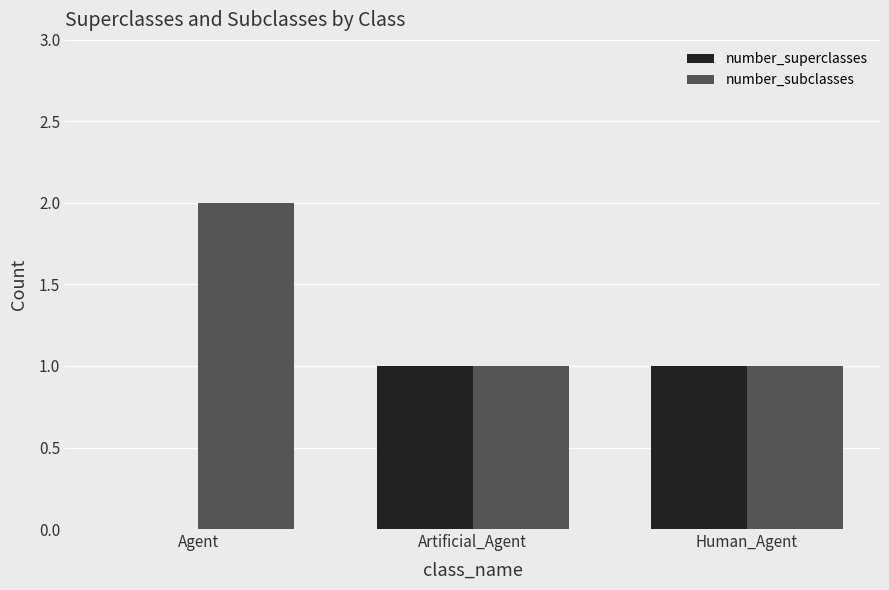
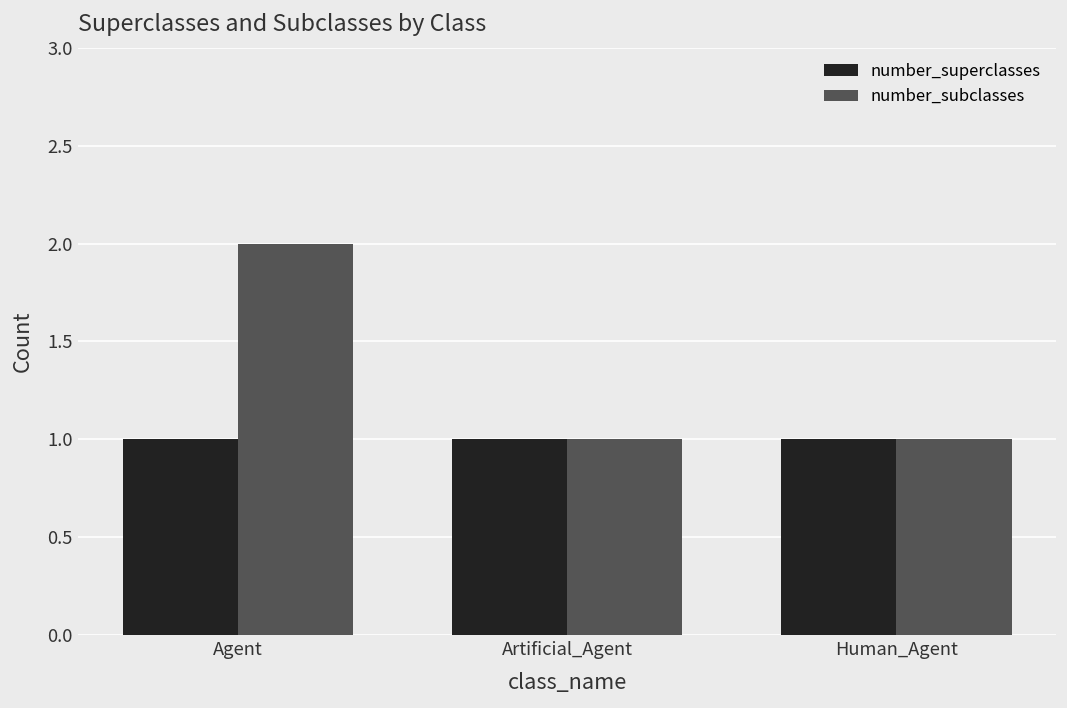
  {
    "number_superclasses": {
-     "Agent": 0,
+     "Agent": 1,
      "Artificial_Agent": 1,
      "Human_Agent": 1
    },
    "number_subclasses": {
      "Agent": 2,
      "Artificial_Agent": 1,
      "Human_Agent": 1
    }
  }
